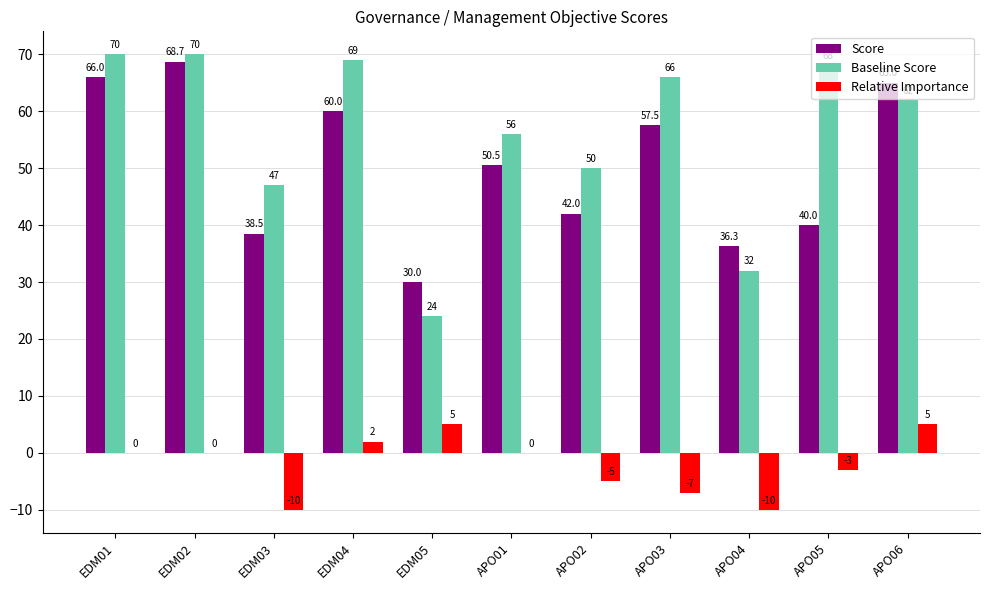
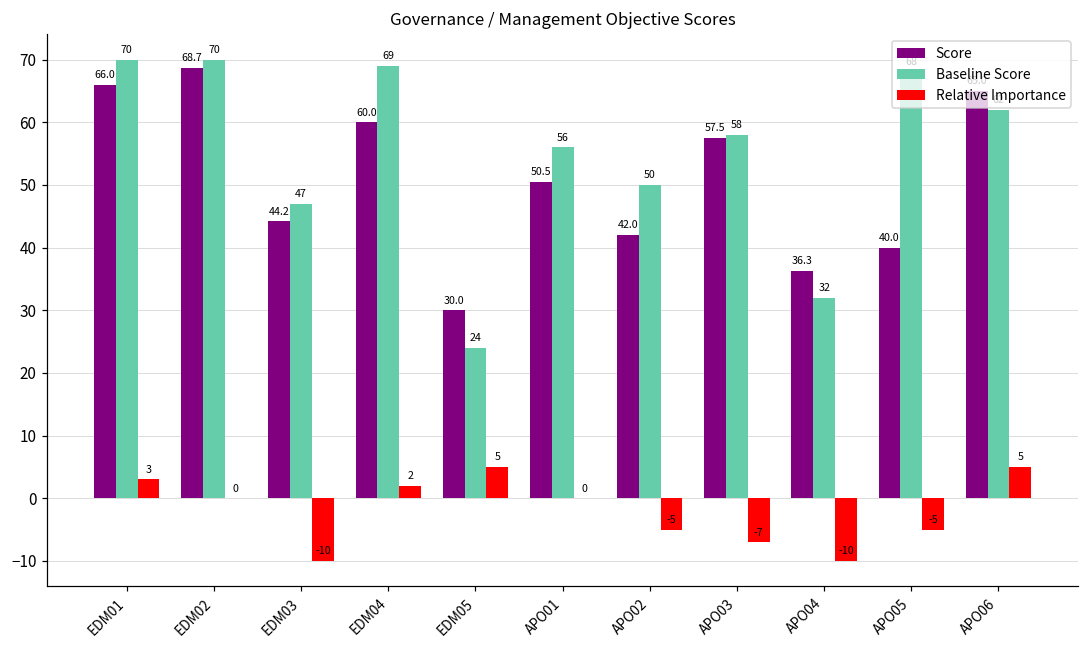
  {
    "Score": {
      "EDM01": 66.0,
      "EDM02": 68.7,
-     "EDM03": 38.5,
+     "EDM03": 44.2,
      "EDM04": 60.0,
      "EDM05": 30.0,
      "APO01": 50.5,
      "APO02": 42.0,
      "APO03": 57.5,
      "APO04": 36.3,
      "APO05": 40.0
    },
    "Baseline Score": {
      "EDM01": 70,
      "EDM02": 70,
      "EDM03": 47,
      "EDM04": 69,
      "EDM05": 24,
      "APO01": 56,
      "APO02": 50,
-     "APO03": 66,
+     "APO03": 58,
      "APO04": 32
    },
    "Relative Importance": {
-     "EDM01": 0,
+     "EDM01": 3,
      "EDM02": 0,
      "EDM03": -10,
      "EDM04": 2,
      "EDM05": 5,
      "APO01": 0,
      "APO02": -5,
      "APO03": -7,
      "APO04": -10,
-     "APO05": -3,
+     "APO05": -5,
      "APO06": 5
    }
  }
